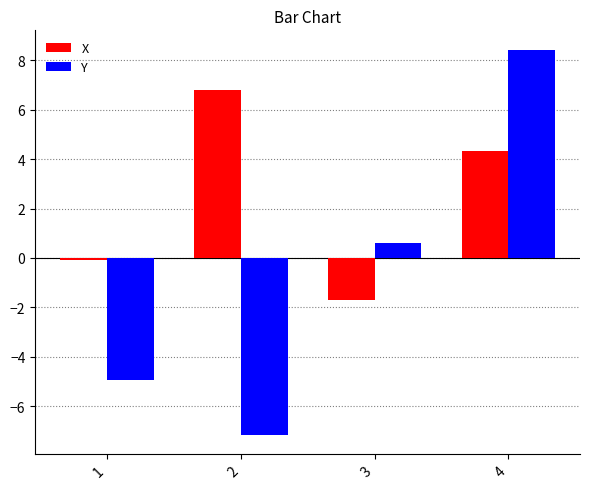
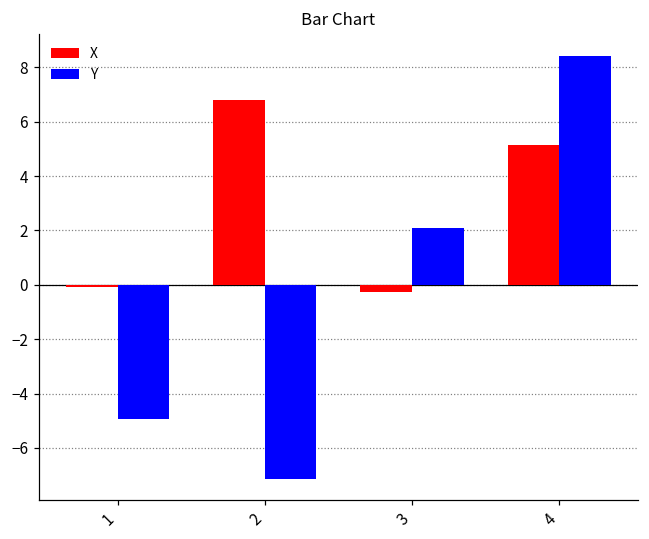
  {
    "X": {
      "2": 6.8,
-     "3": -1.7,
-     "4": 4.3
+     "3": -0.3,
+     "4": 5.2
    },
    "Y": {
      "1": -5.0,
      "2": -7.2,
-     "3": 0.6,
+     "3": 2.1,
      "4": 8.4
    }
  }
